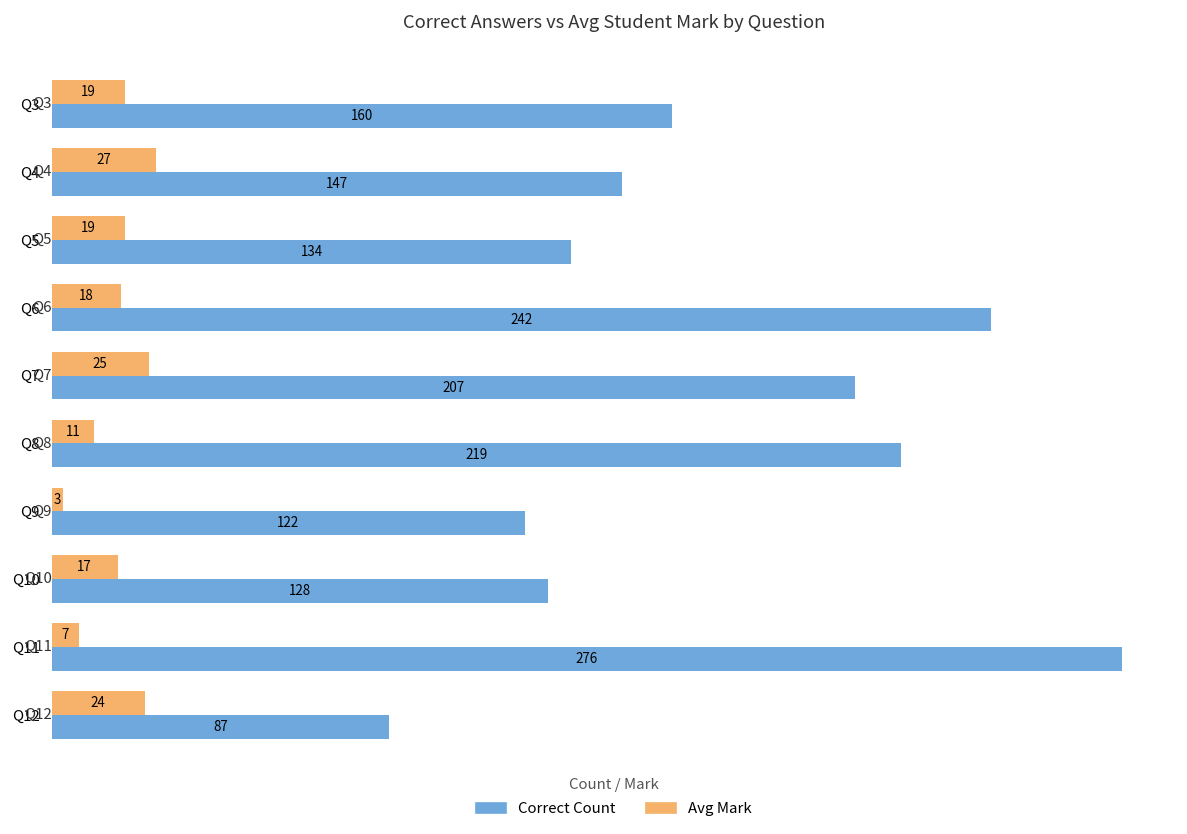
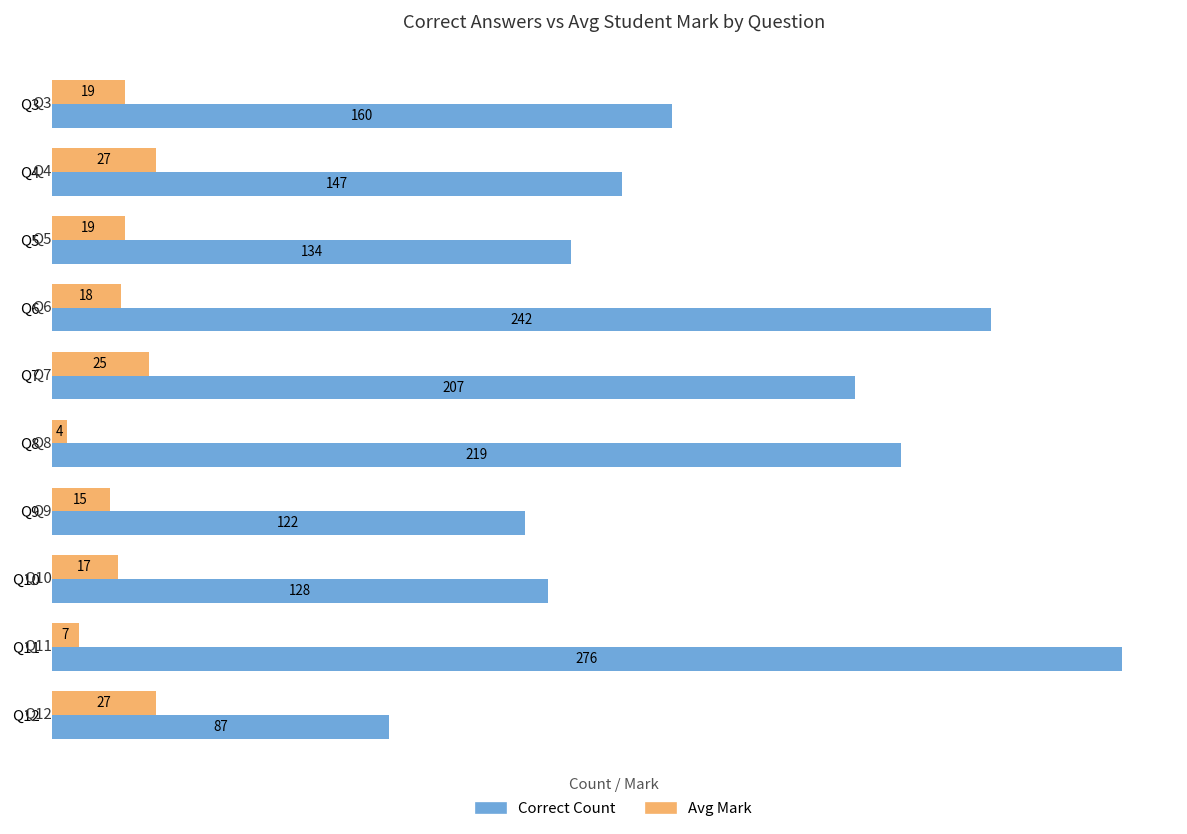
  {
    "Correct Count": {
      "Q3": 160,
      "Q4": 147,
      "Q5": 134,
      "Q6": 242,
      "Q7": 207,
      "Q8": 219,
      "Q9": 122,
      "Q10": 128,
      "Q11": 276,
      "Q12": 87
    },
    "Avg Mark": {
      "Q3": 19,
      "Q4": 27,
      "Q5": 19,
      "Q6": 18,
      "Q7": 25,
-     "Q8": 11,
-     "Q9": 3,
+     "Q8": 4,
+     "Q9": 15,
      "Q10": 17,
      "Q11": 7,
-     "Q12": 24
+     "Q12": 27
    }
  }
